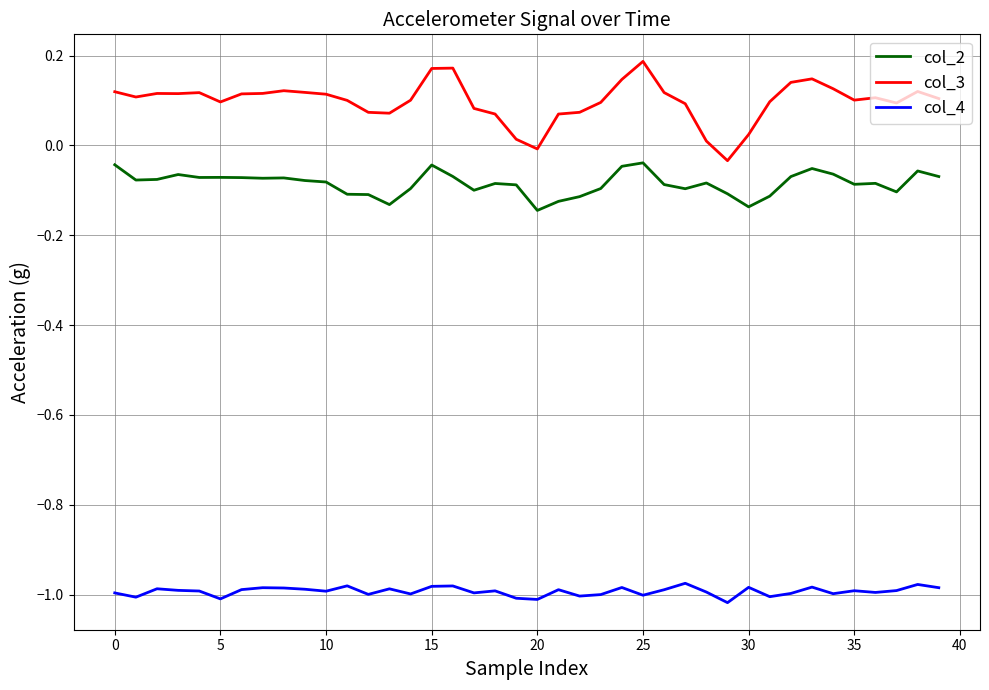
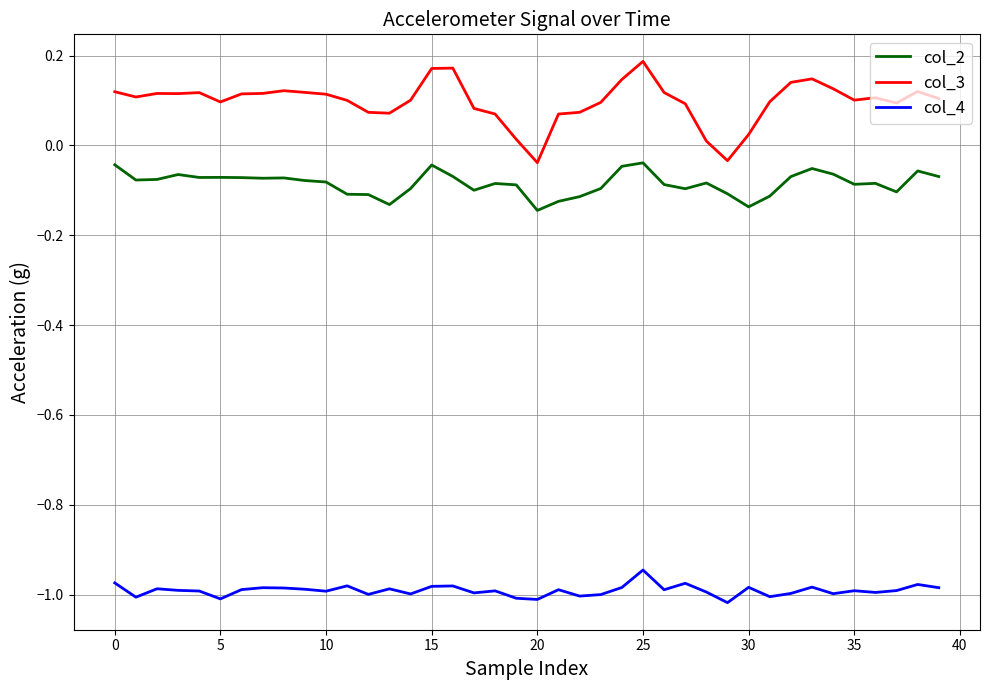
  {
    "col_2": {
      "0": -0.04,
      "5": -0.07,
      "10": -0.08,
      "15": -0.04,
      "20": -0.14,
      "25": -0.04,
      "30": -0.14,
      "35": -0.09
    },
    "col_3": {
      "0": 0.12,
      "5": 0.10,
      "10": 0.11,
      "15": 0.17,
-     "20": -0.01,
+     "20": -0.04,
      "25": 0.19,
      "30": 0.02,
      "35": 0.10
    },
    "col_4": {
-     "0": -1.00,
+     "0": -0.97,
      "5": -1.01,
      "10": -0.99,
      "15": -0.98,
      "20": -1.01,
-     "25": -1.00,
+     "25": -0.95,
      "30": -0.98,
      "35": -0.99
    }
  }
